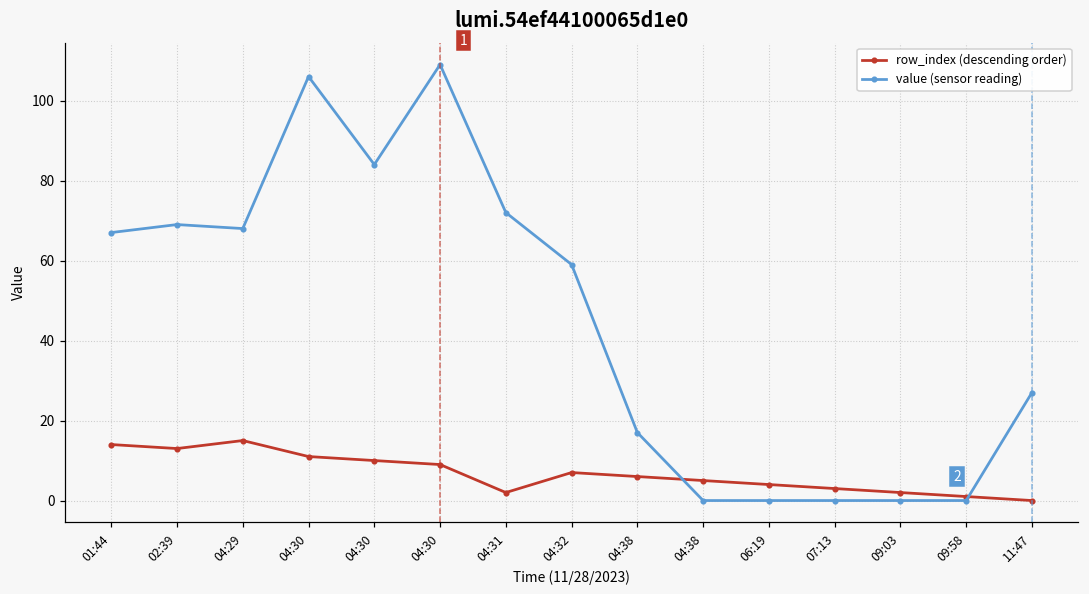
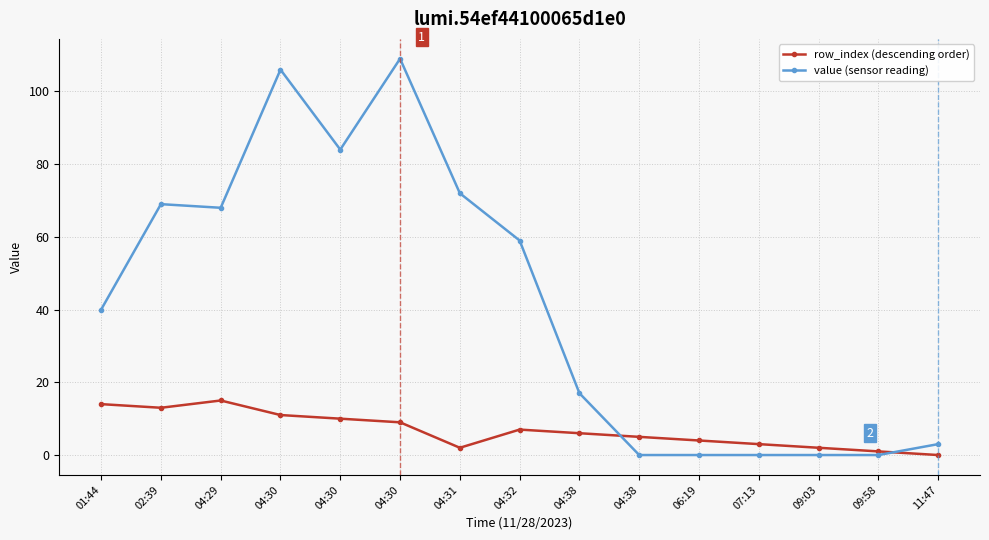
  {
    "row_index (descending order)": {
      "01:44": 14,
      "02:39": 13,
      "04:29": 15,
      "04:31": 2,
      "04:32": 7,
      "06:19": 4,
      "07:13": 3,
      "09:03": 2,
      "11:47": 0
    },
    "value (sensor reading)": {
-     "01:44": 67,
+     "01:44": 40,
      "02:39": 69,
      "04:29": 68,
      "04:31": 72,
      "04:32": 59,
      "06:19": 0,
      "07:13": 0,
      "09:03": 0,
      "09:58": 0,
-     "11:47": 27
+     "11:47": 3
    }
  }
